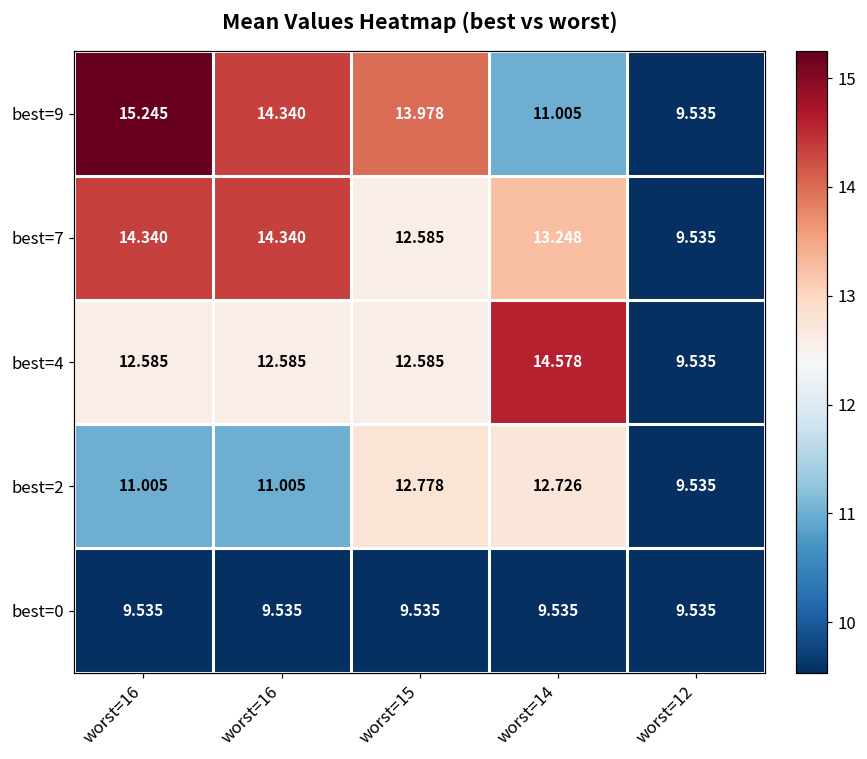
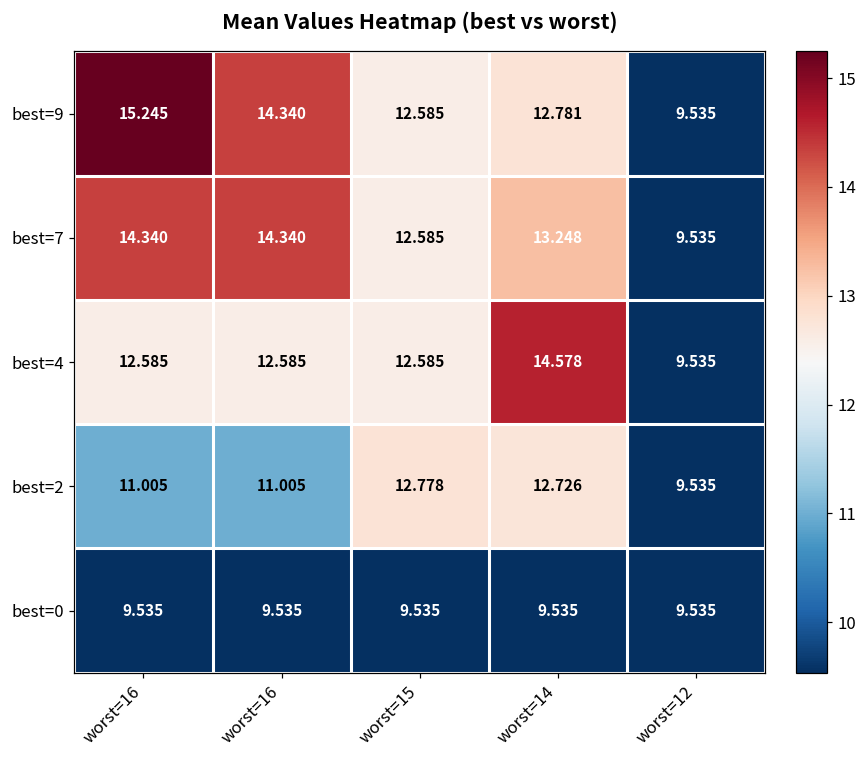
  {
    "best=9": {
-     "worst=15": 13.978,
-     "worst=14": 11.005,
+     "worst=15": 12.585,
+     "worst=14": 12.781,
      "worst=12": 9.535
    },
    "best=7": {
      "worst=15": 12.585,
      "worst=14": 13.248,
      "worst=12": 9.535
    },
    "best=4": {
      "worst=15": 12.585,
      "worst=14": 14.578,
      "worst=12": 9.535
    },
    "best=2": {
      "worst=15": 12.778,
      "worst=14": 12.726,
      "worst=12": 9.535
    },
    "best=0": {
      "worst=15": 9.535,
      "worst=14": 9.535,
      "worst=12": 9.535
    }
  }
